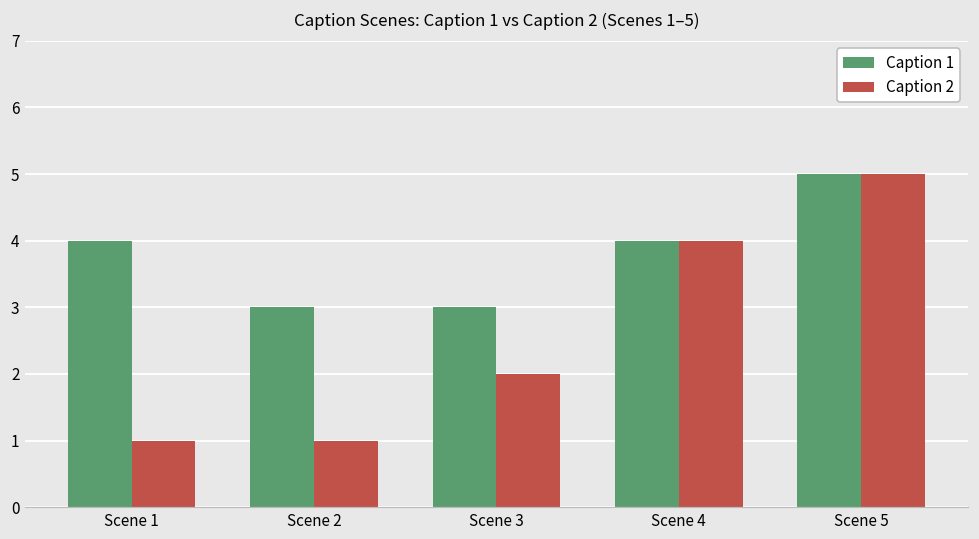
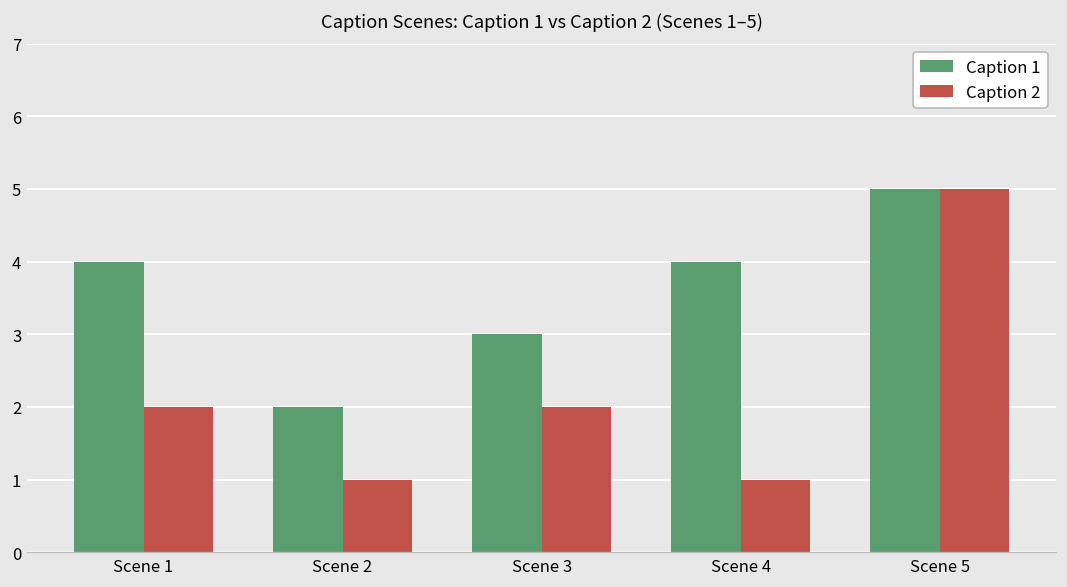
  {
    "Caption 1": {
      "Scene 1": 4,
-     "Scene 2": 3,
+     "Scene 2": 2,
      "Scene 3": 3,
      "Scene 4": 4,
      "Scene 5": 5
    },
    "Caption 2": {
-     "Scene 1": 1,
+     "Scene 1": 2,
      "Scene 2": 1,
      "Scene 3": 2,
-     "Scene 4": 4,
+     "Scene 4": 1,
      "Scene 5": 5
    }
  }
